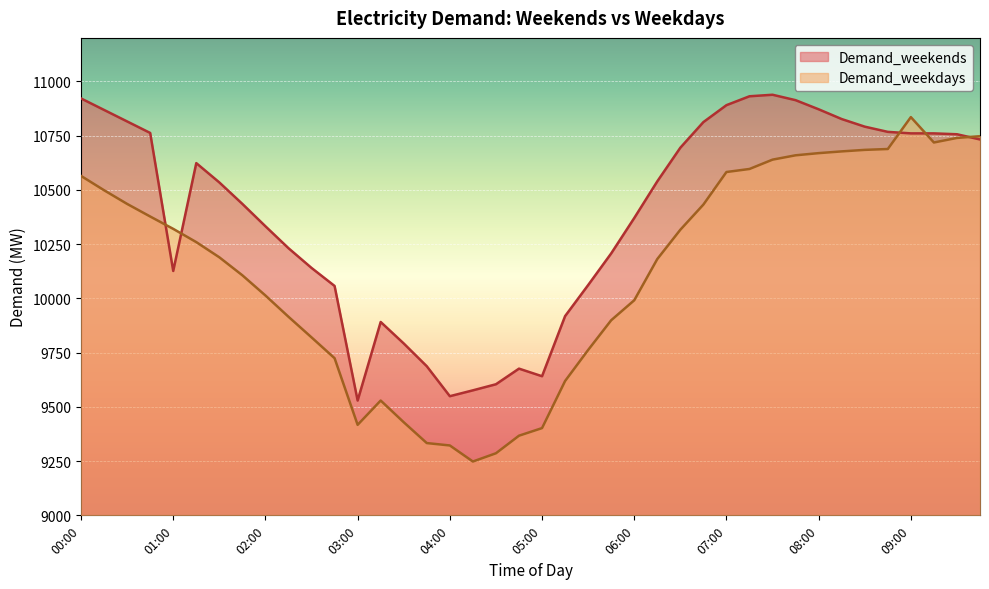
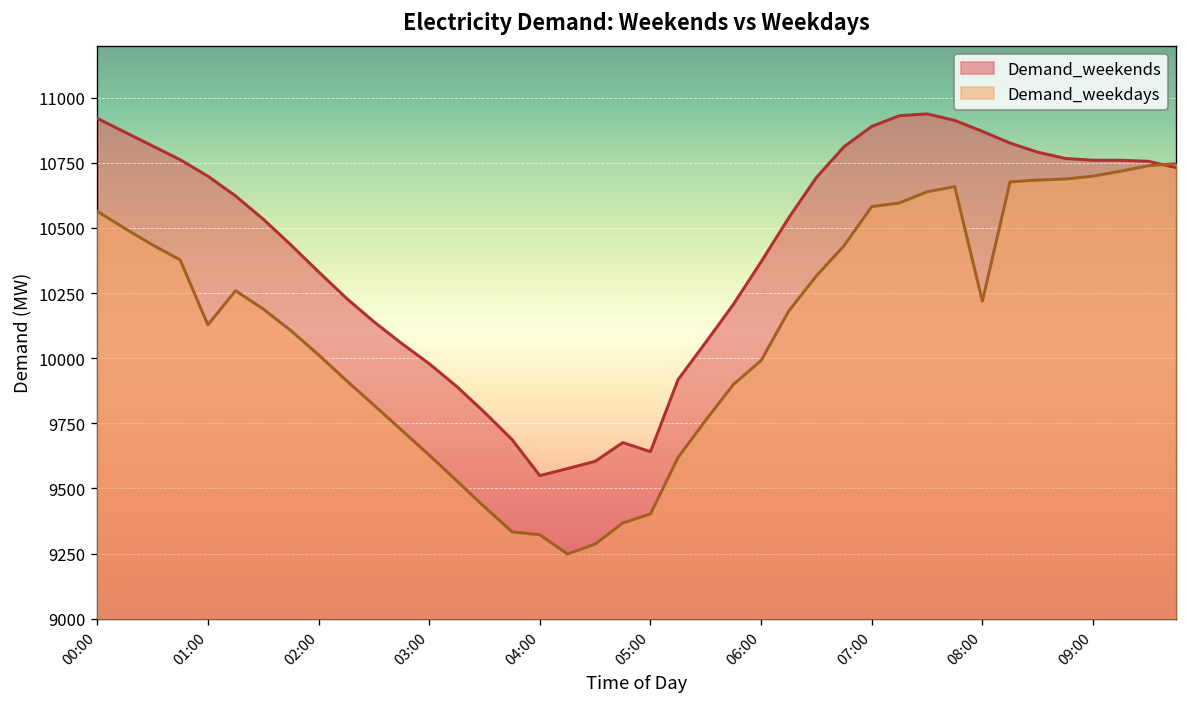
  {
    "Demand_weekends": {
      "00:00": 10920,
-     "01:00": 10130,
+     "01:00": 10700,
      "02:00": 10330,
-     "03:00": 9530,
+     "03:00": 9980,
      "04:00": 9550,
      "05:00": 9640,
      "06:00": 10370,
      "07:00": 10890,
      "08:00": 10870,
      "09:00": 10760
    },
    "Demand_weekdays": {
      "00:00": 10560,
-     "01:00": 10320,
+     "01:00": 10130,
      "02:00": 10010,
-     "03:00": 9420,
+     "03:00": 9630,
      "04:00": 9320,
      "05:00": 9400,
      "06:00": 9990,
      "07:00": 10580,
-     "08:00": 10670,
-     "09:00": 10840
+     "08:00": 10220,
+     "09:00": 10700
    }
  }
